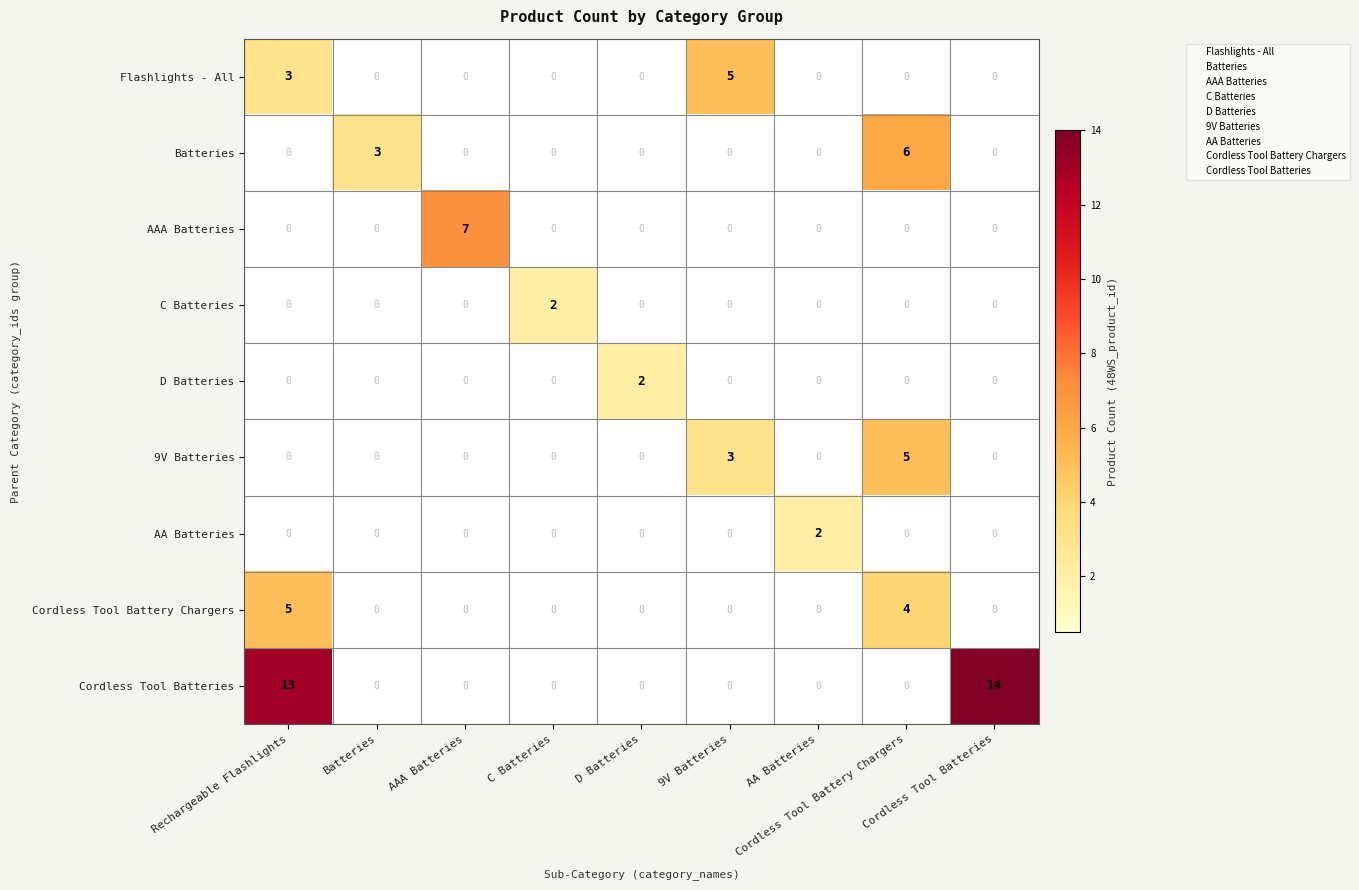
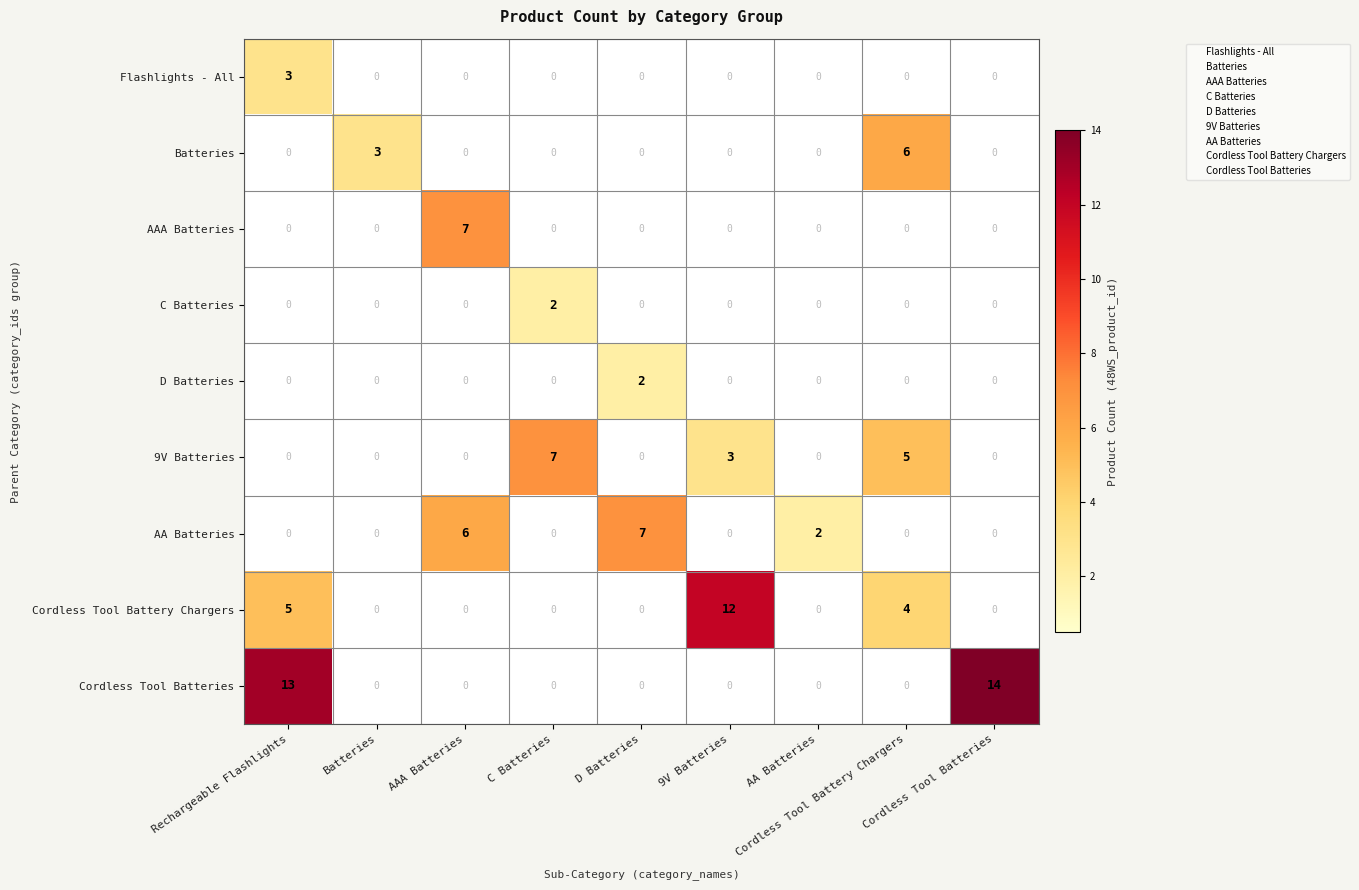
  {
    "Flashlights - All": {
      "Rechargeable Flashlights": 3,
      "Batteries": 0,
      "AAA Batteries": 0,
      "C Batteries": 0,
      "D Batteries": 0,
-     "9V Batteries": 5,
+     "9V Batteries": 0,
      "AA Batteries": 0,
      "Cordless Tool Battery Chargers": 0,
      "Cordless Tool Batteries": 0
    },
    "Batteries": {
      "Rechargeable Flashlights": 0,
      "Batteries": 3,
      "AAA Batteries": 0,
      "C Batteries": 0,
      "D Batteries": 0,
      "9V Batteries": 0,
      "AA Batteries": 0,
      "Cordless Tool Battery Chargers": 6,
      "Cordless Tool Batteries": 0
    },
    "AAA Batteries": {
      "Rechargeable Flashlights": 0,
      "Batteries": 0,
      "AAA Batteries": 7,
      "C Batteries": 0,
      "D Batteries": 0,
      "9V Batteries": 0,
      "AA Batteries": 0,
      "Cordless Tool Battery Chargers": 0,
      "Cordless Tool Batteries": 0
    },
    "C Batteries": {
      "Rechargeable Flashlights": 0,
      "Batteries": 0,
      "AAA Batteries": 0,
      "C Batteries": 2,
      "D Batteries": 0,
      "9V Batteries": 0,
      "AA Batteries": 0,
      "Cordless Tool Battery Chargers": 0,
      "Cordless Tool Batteries": 0
    },
    "D Batteries": {
      "Rechargeable Flashlights": 0,
      "Batteries": 0,
      "AAA Batteries": 0,
      "C Batteries": 0,
      "D Batteries": 2,
      "9V Batteries": 0,
      "AA Batteries": 0,
      "Cordless Tool Battery Chargers": 0,
      "Cordless Tool Batteries": 0
    },
    "9V Batteries": {
      "Rechargeable Flashlights": 0,
      "Batteries": 0,
      "AAA Batteries": 0,
-     "C Batteries": 0,
+     "C Batteries": 7,
      "D Batteries": 0,
      "9V Batteries": 3,
      "AA Batteries": 0,
      "Cordless Tool Battery Chargers": 5,
      "Cordless Tool Batteries": 0
    },
    "AA Batteries": {
      "Rechargeable Flashlights": 0,
      "Batteries": 0,
-     "AAA Batteries": 0,
+     "AAA Batteries": 6,
      "C Batteries": 0,
-     "D Batteries": 0,
+     "D Batteries": 7,
      "9V Batteries": 0,
      "AA Batteries": 2,
      "Cordless Tool Battery Chargers": 0,
      "Cordless Tool Batteries": 0
    },
    "Cordless Tool Battery Chargers": {
      "Rechargeable Flashlights": 5,
      "Batteries": 0,
      "AAA Batteries": 0,
      "C Batteries": 0,
      "D Batteries": 0,
-     "9V Batteries": 0,
+     "9V Batteries": 12,
      "AA Batteries": 0,
      "Cordless Tool Battery Chargers": 4,
      "Cordless Tool Batteries": 0
    },
    "Cordless Tool Batteries": {
      "Rechargeable Flashlights": 13,
      "Batteries": 0,
      "AAA Batteries": 0,
      "C Batteries": 0,
      "D Batteries": 0,
      "9V Batteries": 0,
      "AA Batteries": 0,
      "Cordless Tool Battery Chargers": 0,
      "Cordless Tool Batteries": 14
    }
  }
